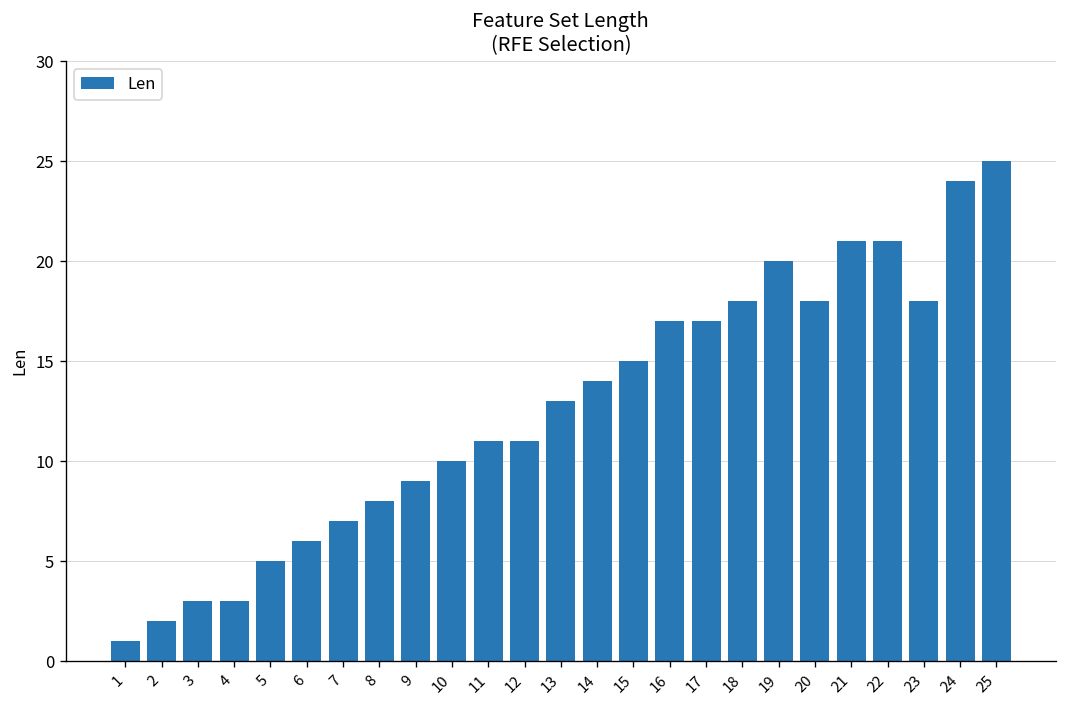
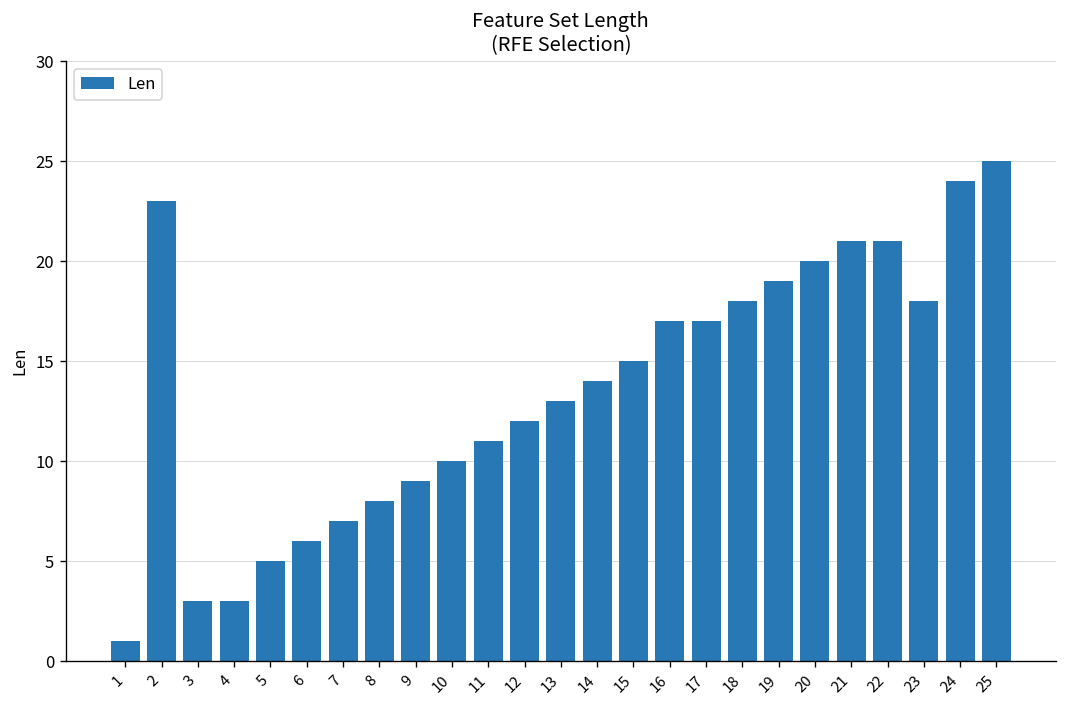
  {
    "1": 1,
-   "2": 2,
+   "2": 23,
    "3": 3,
    "4": 3,
    "5": 5,
    "6": 6,
    "7": 7,
    "8": 8,
    "9": 9,
    "10": 10,
    "11": 11,
-   "12": 11,
+   "12": 12,
    "13": 13,
    "14": 14,
    "15": 15,
    "16": 17,
    "17": 17,
    "18": 18,
-   "19": 20,
-   "20": 18,
+   "19": 19,
+   "20": 20,
    "21": 21,
    "22": 21,
    "23": 18,
    "24": 24,
    "25": 25
  }
